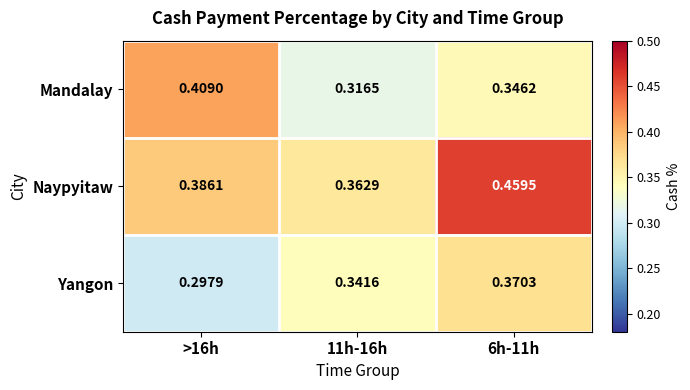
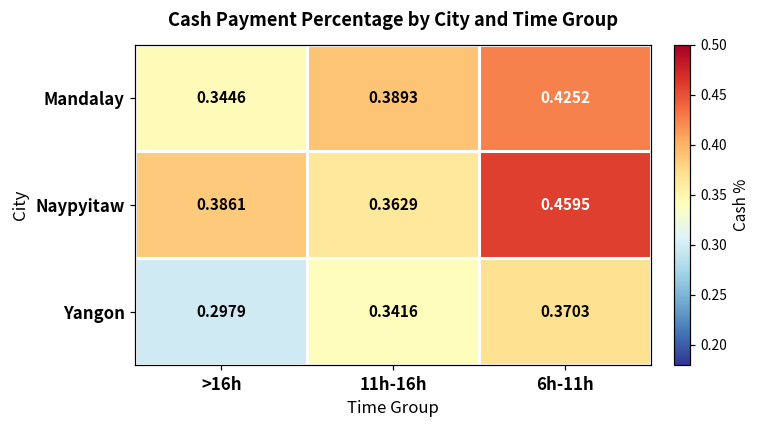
  {
    "Mandalay": {
-     ">16h": 0.4090,
-     "11h-16h": 0.3165,
-     "6h-11h": 0.3462
+     ">16h": 0.3446,
+     "11h-16h": 0.3893,
+     "6h-11h": 0.4252
    },
    "Naypyitaw": {
      ">16h": 0.3861,
      "11h-16h": 0.3629,
      "6h-11h": 0.4595
    },
    "Yangon": {
      ">16h": 0.2979,
      "11h-16h": 0.3416,
      "6h-11h": 0.3703
    }
  }
